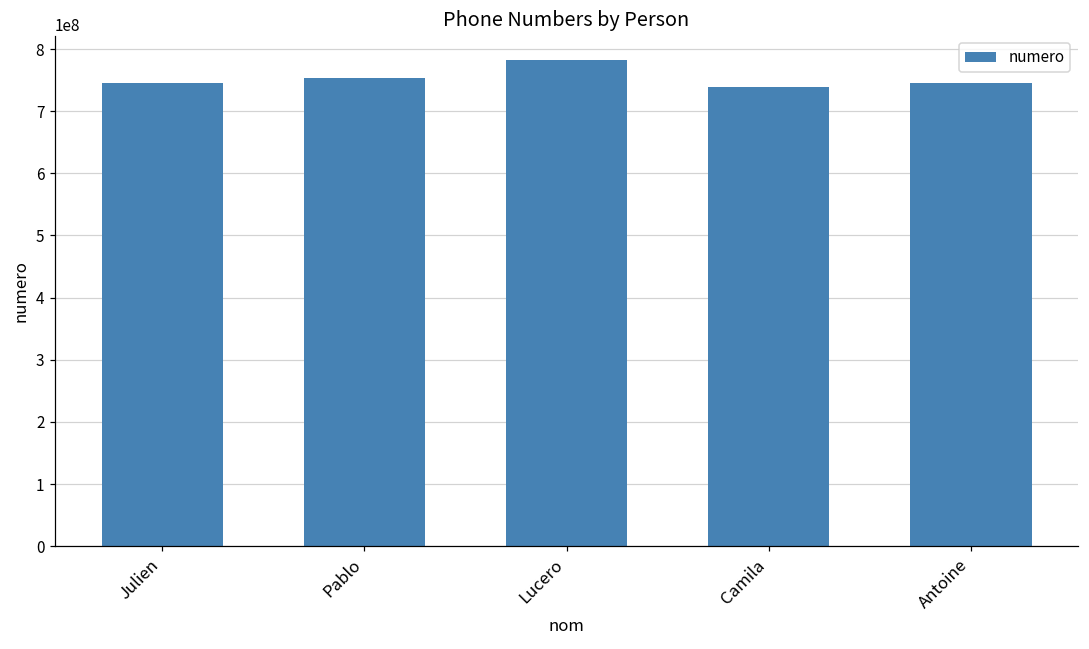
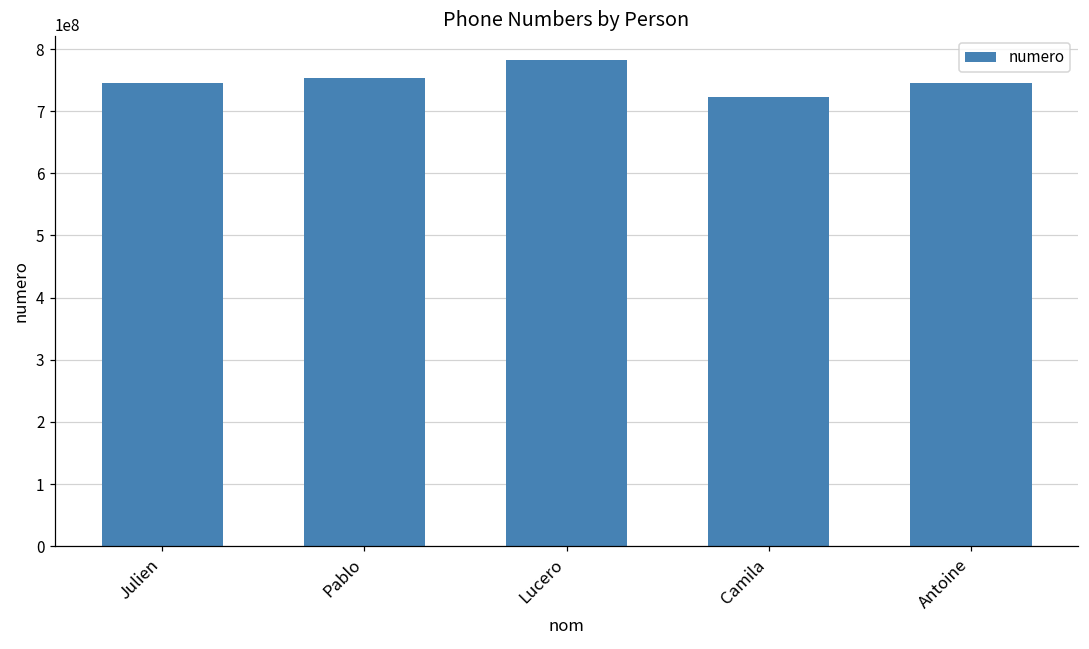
  {
    "Julien": 750000000,
    "Pablo": 750000000,
    "Lucero": 780000000,
-   "Camila": 740000000,
+   "Camila": 720000000,
    "Antoine": 750000000
  }
